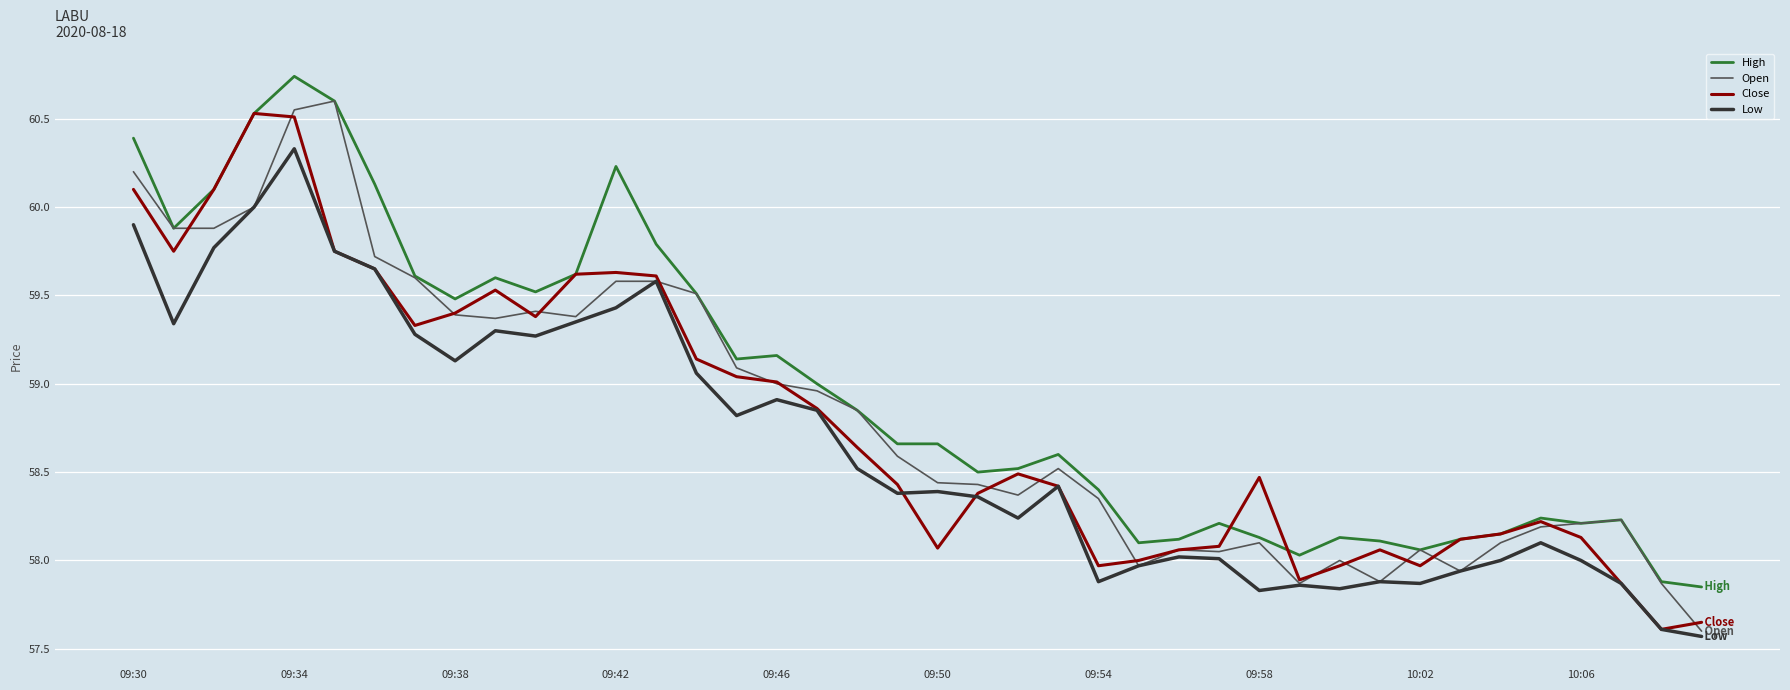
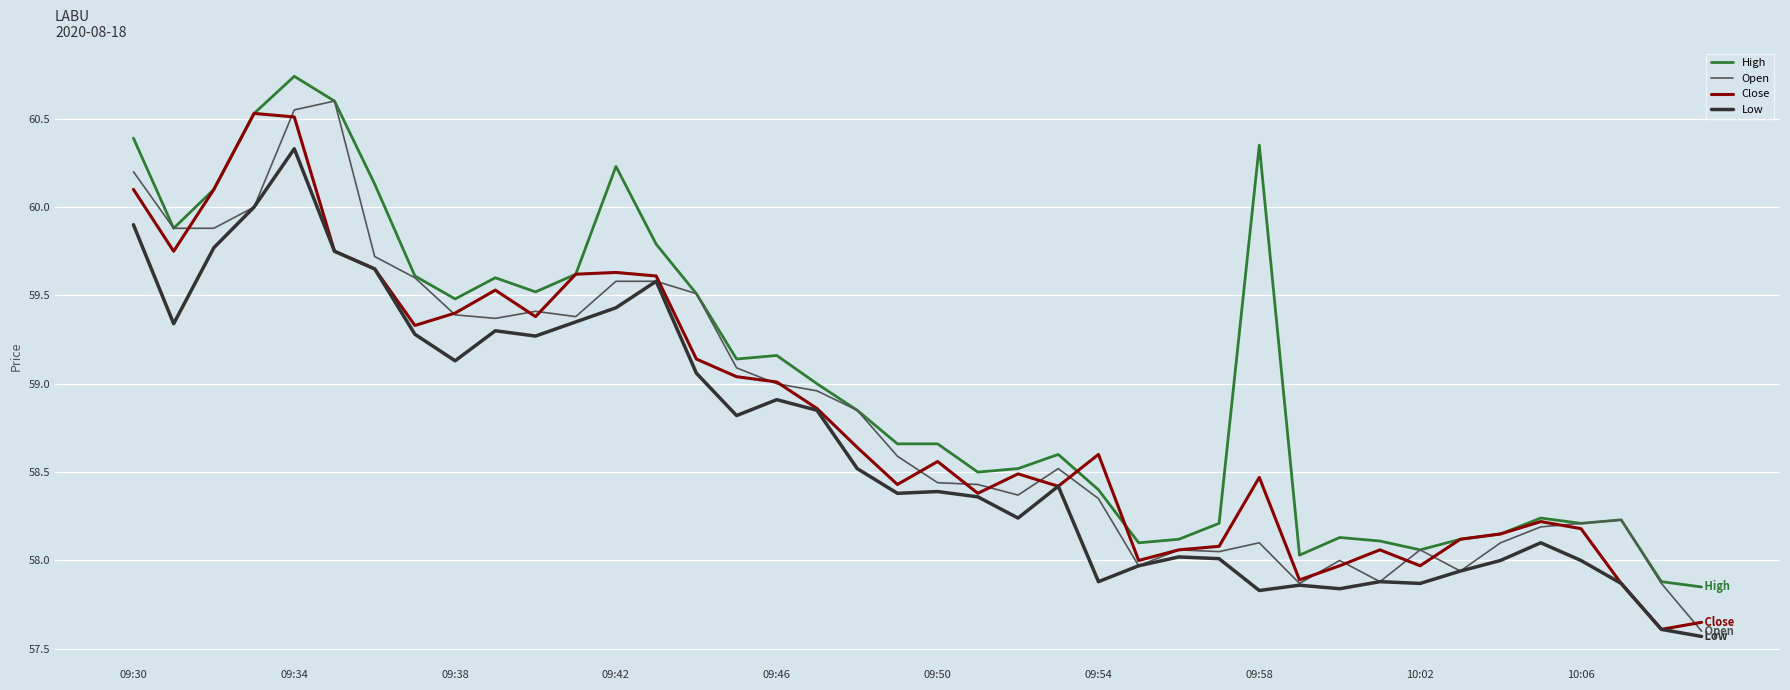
  {
    "High": {
      "09:30": 60.39,
      "09:34": 60.74,
      "09:38": 59.48,
      "09:42": 60.23,
      "09:46": 59.16,
      "09:50": 58.66,
      "09:54": 58.40,
-     "09:58": 58.13
+     "09:58": 60.35
    },
    "Close": {
      "09:30": 60.10,
      "09:34": 60.51,
      "09:42": 59.63,
-     "09:50": 58.07,
-     "09:54": 57.97,
+     "09:50": 58.56,
+     "09:54": 58.60,
      "09:58": 58.47,
      "10:02": 57.97,
-     "10:06": 58.13
+     "10:06": 58.18
    }
  }
